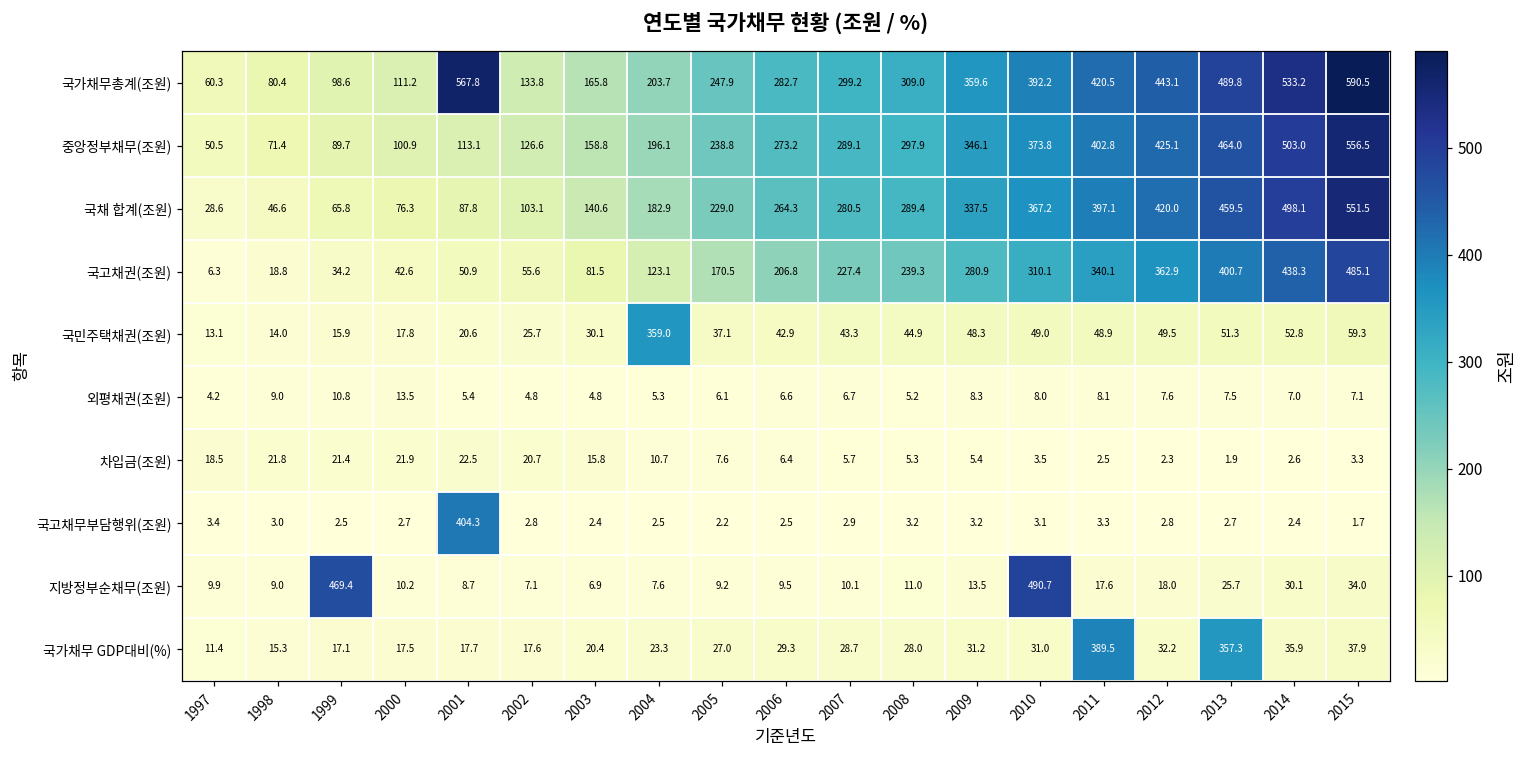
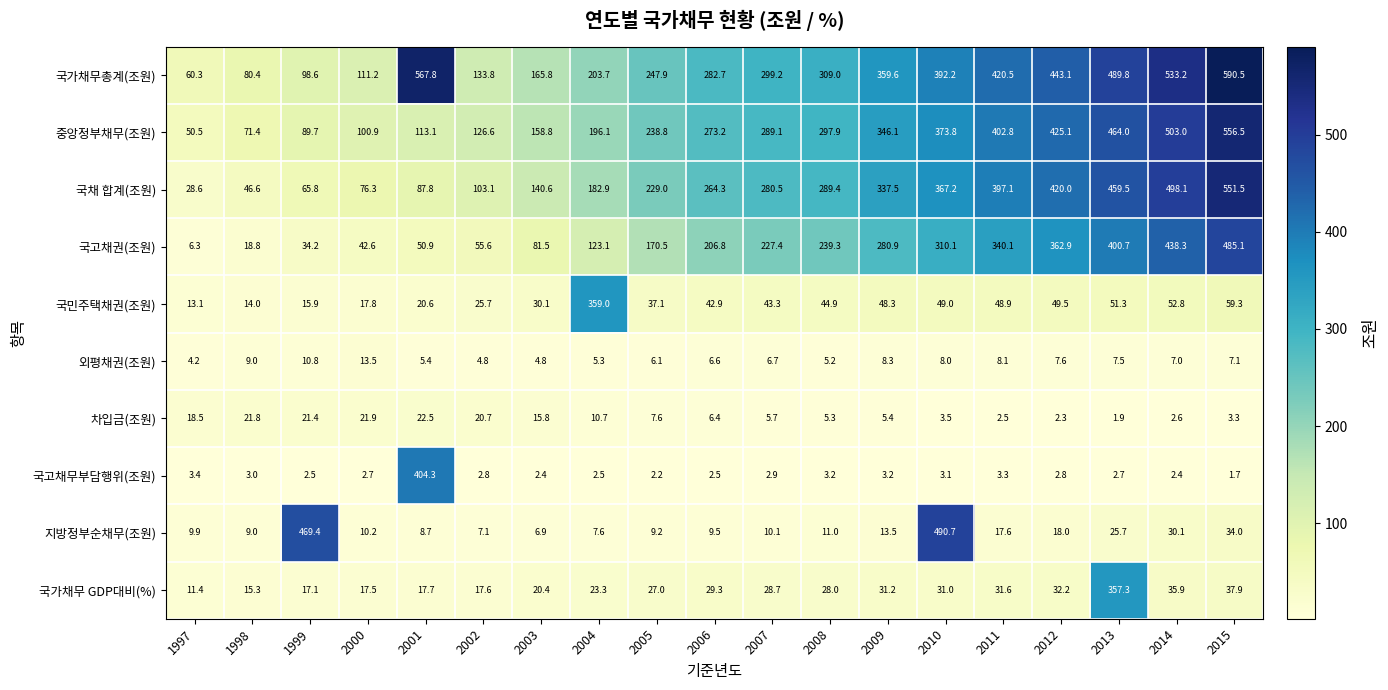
  {
    "국가채무총계(조원)": {
      "1997": 60.3,
      "1998": 80.4,
      "1999": 98.6,
      "2000": 111.2,
      "2001": 567.8,
      "2002": 133.8,
      "2003": 165.8,
      "2004": 203.7,
      "2005": 247.9,
      "2006": 282.7,
      "2007": 299.2,
      "2008": 309.0,
      "2009": 359.6,
      "2010": 392.2,
      "2011": 420.5,
      "2012": 443.1,
      "2013": 489.8,
      "2014": 533.2,
      "2015": 590.5
    },
    "중앙정부채무(조원)": {
      "1997": 50.5,
      "1998": 71.4,
      "1999": 89.7,
      "2000": 100.9,
      "2001": 113.1,
      "2002": 126.6,
      "2003": 158.8,
      "2004": 196.1,
      "2005": 238.8,
      "2006": 273.2,
      "2007": 289.1,
      "2008": 297.9,
      "2009": 346.1,
      "2010": 373.8,
      "2011": 402.8,
      "2012": 425.1,
      "2013": 464.0,
      "2014": 503.0,
      "2015": 556.5
    },
    "국채 합계(조원)": {
      "1997": 28.6,
      "1998": 46.6,
      "1999": 65.8,
      "2000": 76.3,
      "2001": 87.8,
      "2002": 103.1,
      "2003": 140.6,
      "2004": 182.9,
      "2005": 229.0,
      "2006": 264.3,
      "2007": 280.5,
      "2008": 289.4,
      "2009": 337.5,
      "2010": 367.2,
      "2011": 397.1,
      "2012": 420.0,
      "2013": 459.5,
      "2014": 498.1,
      "2015": 551.5
    },
    "국고채권(조원)": {
      "1997": 6.3,
      "1998": 18.8,
      "1999": 34.2,
      "2000": 42.6,
      "2001": 50.9,
      "2002": 55.6,
      "2003": 81.5,
      "2004": 123.1,
      "2005": 170.5,
      "2006": 206.8,
      "2007": 227.4,
      "2008": 239.3,
      "2009": 280.9,
      "2010": 310.1,
      "2011": 340.1,
      "2012": 362.9,
      "2013": 400.7,
      "2014": 438.3,
      "2015": 485.1
    },
    "국민주택채권(조원)": {
      "1997": 13.1,
      "1998": 14.0,
      "1999": 15.9,
      "2000": 17.8,
      "2001": 20.6,
      "2002": 25.7,
      "2003": 30.1,
      "2004": 359.0,
      "2005": 37.1,
      "2006": 42.9,
      "2007": 43.3,
      "2008": 44.9,
      "2009": 48.3,
      "2010": 49.0,
      "2011": 48.9,
      "2012": 49.5,
      "2013": 51.3,
      "2014": 52.8,
      "2015": 59.3
    },
    "외평채권(조원)": {
      "1997": 4.2,
      "1998": 9.0,
      "1999": 10.8,
      "2000": 13.5,
      "2001": 5.4,
      "2002": 4.8,
      "2003": 4.8,
      "2004": 5.3,
      "2005": 6.1,
      "2006": 6.6,
      "2007": 6.7,
      "2008": 5.2,
      "2009": 8.3,
      "2010": 8.0,
      "2011": 8.1,
      "2012": 7.6,
      "2013": 7.5,
      "2014": 7.0,
      "2015": 7.1
    },
    "차입금(조원)": {
      "1997": 18.5,
      "1998": 21.8,
      "1999": 21.4,
      "2000": 21.9,
      "2001": 22.5,
      "2002": 20.7,
      "2003": 15.8,
      "2004": 10.7,
      "2005": 7.6,
      "2006": 6.4,
      "2007": 5.7,
      "2008": 5.3,
      "2009": 5.4,
      "2010": 3.5,
      "2011": 2.5,
      "2012": 2.3,
      "2013": 1.9,
      "2014": 2.6,
      "2015": 3.3
    },
    "국고채무부담행위(조원)": {
      "1997": 3.4,
      "1998": 3.0,
      "1999": 2.5,
      "2000": 2.7,
      "2001": 404.3,
      "2002": 2.8,
      "2003": 2.4,
      "2004": 2.5,
      "2005": 2.2,
      "2006": 2.5,
      "2007": 2.9,
      "2008": 3.2,
      "2009": 3.2,
      "2010": 3.1,
      "2011": 3.3,
      "2012": 2.8,
      "2013": 2.7,
      "2014": 2.4,
      "2015": 1.7
    },
    "지방정부순채무(조원)": {
      "1997": 9.9,
      "1998": 9.0,
      "1999": 469.4,
      "2000": 10.2,
      "2001": 8.7,
      "2002": 7.1,
      "2003": 6.9,
      "2004": 7.6,
      "2005": 9.2,
      "2006": 9.5,
      "2007": 10.1,
      "2008": 11.0,
      "2009": 13.5,
      "2010": 490.7,
      "2011": 17.6,
      "2012": 18.0,
      "2013": 25.7,
      "2014": 30.1,
      "2015": 34.0
    },
    "국가채무 GDP대비(%)": {
      "1997": 11.4,
      "1998": 15.3,
      "1999": 17.1,
      "2000": 17.5,
      "2001": 17.7,
      "2002": 17.6,
      "2003": 20.4,
      "2004": 23.3,
      "2005": 27.0,
      "2006": 29.3,
      "2007": 28.7,
      "2008": 28.0,
      "2009": 31.2,
      "2010": 31.0,
-     "2011": 389.5,
+     "2011": 31.6,
      "2012": 32.2,
      "2013": 357.3,
      "2014": 35.9,
      "2015": 37.9
    }
  }
